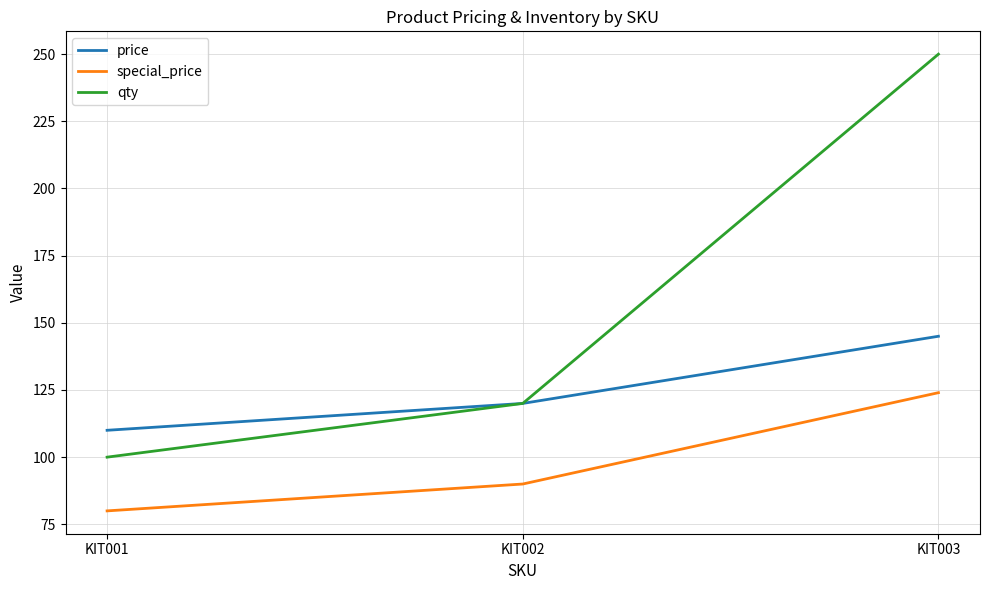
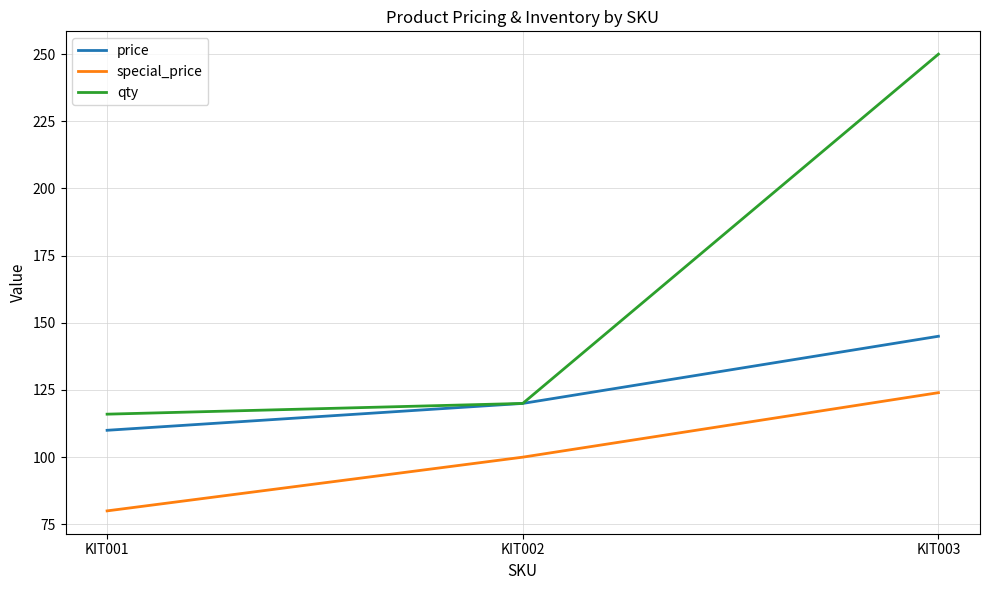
  {
    "price": {
      "KIT001": 110,
      "KIT003": 145
    },
    "special_price": {
      "KIT001": 80,
-     "KIT002": 90,
+     "KIT002": 100,
      "KIT003": 124
    },
    "qty": {
-     "KIT001": 100,
+     "KIT001": 116,
      "KIT003": 250
    }
  }
